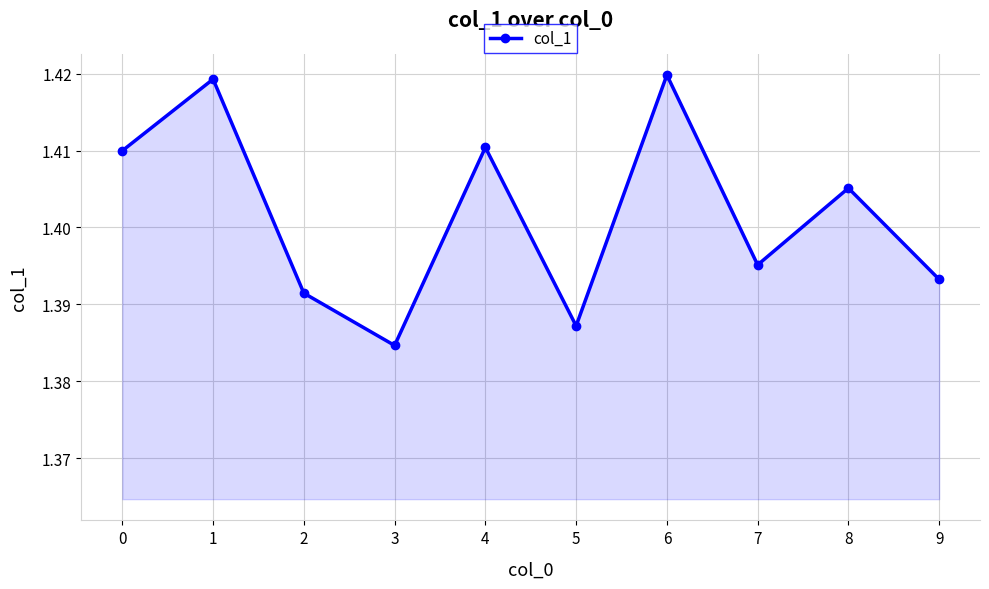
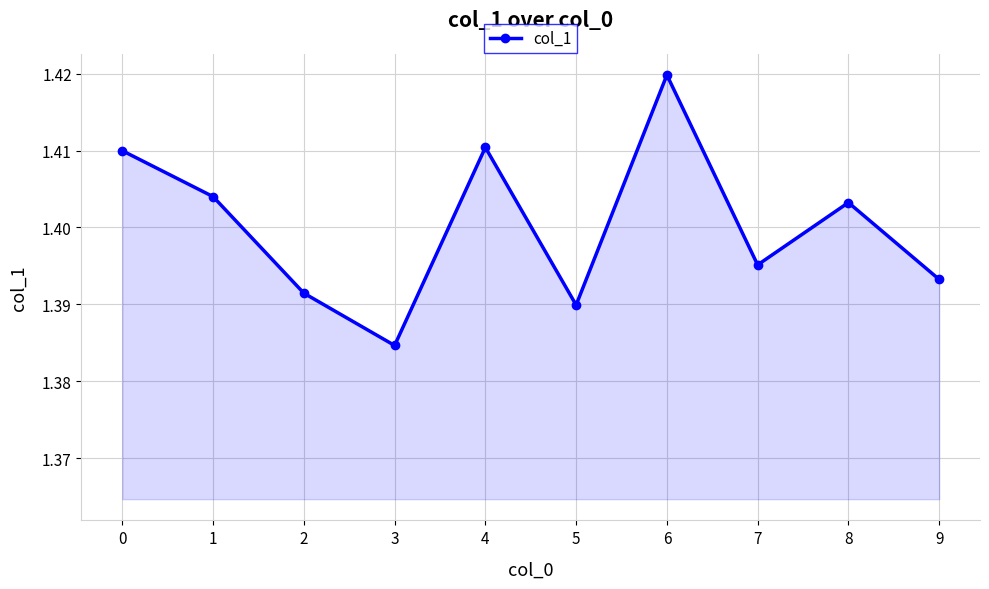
  {
    "0": 1.410,
-   "1": 1.419,
+   "1": 1.404,
    "2": 1.391,
    "3": 1.385,
    "4": 1.410,
-   "5": 1.387,
+   "5": 1.390,
    "6": 1.420,
    "7": 1.395,
-   "8": 1.405,
+   "8": 1.403,
    "9": 1.393
  }
